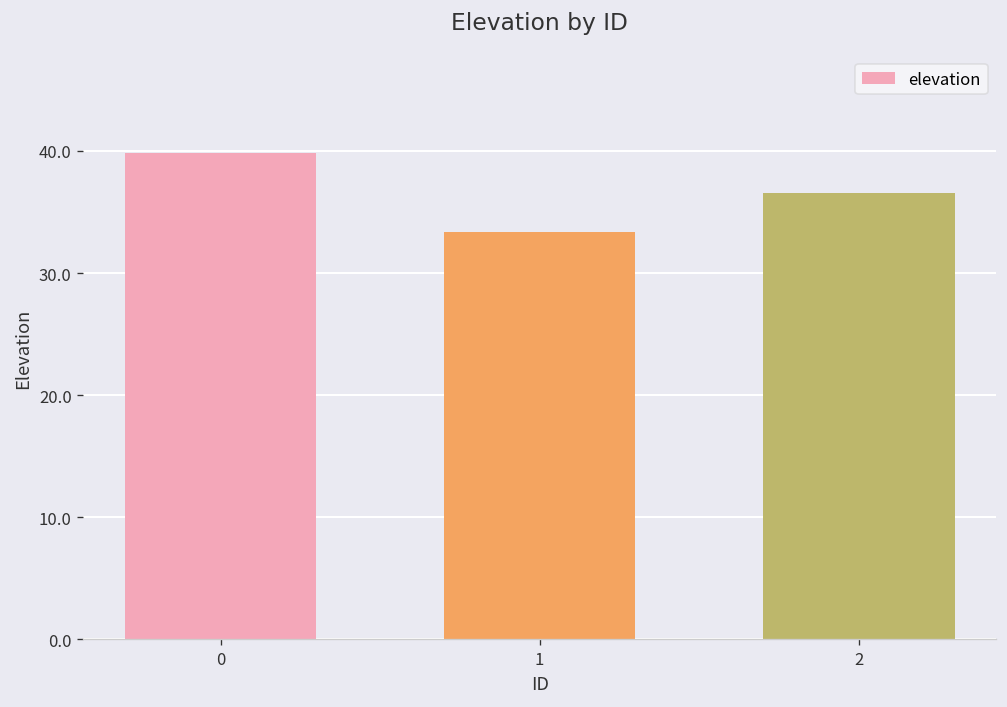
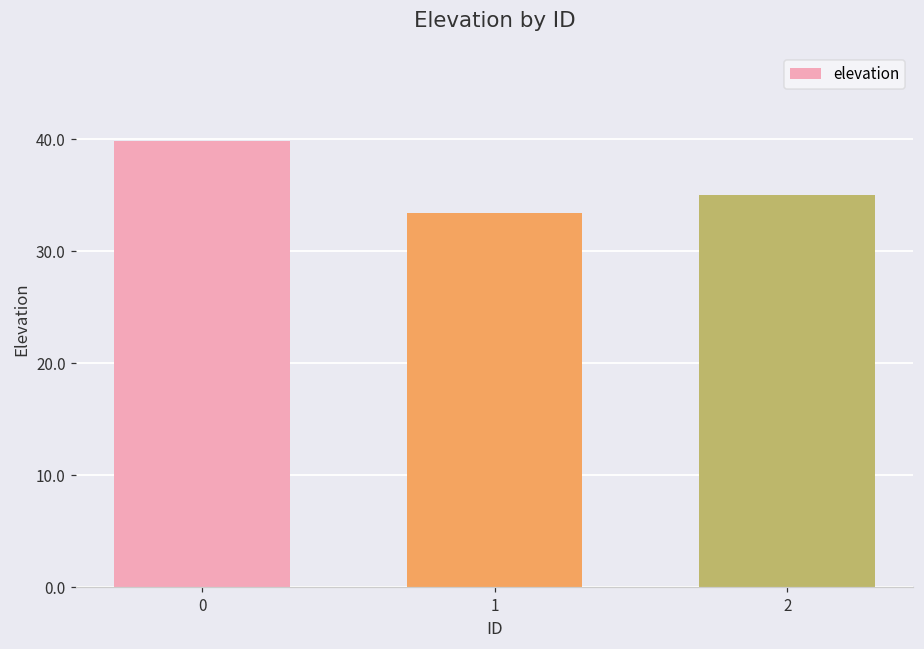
  {
    "0": 39.8,
    "1": 33.4,
-   "2": 36.6
+   "2": 35.1
  }
